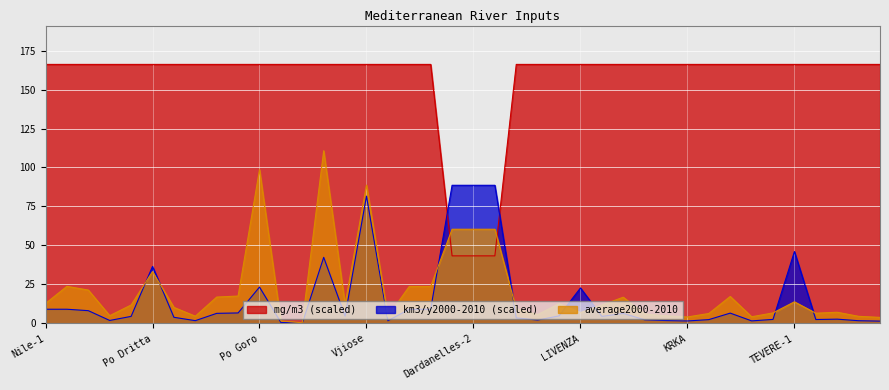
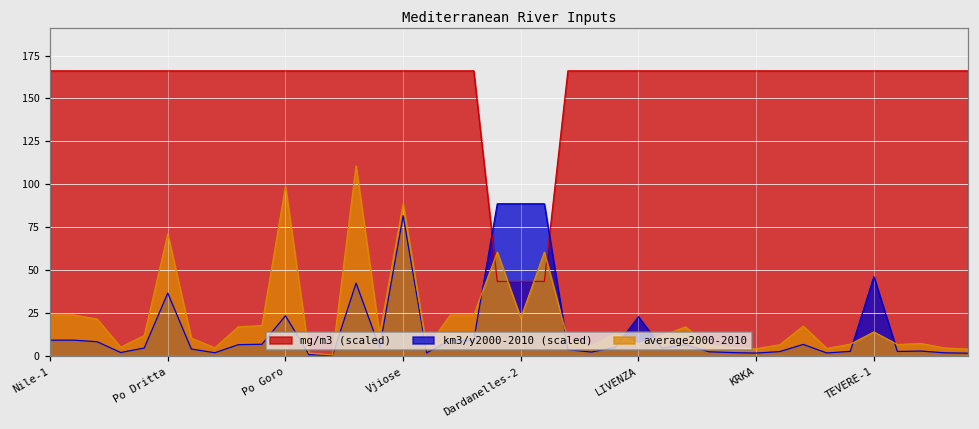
  {
    "mg/m3 (scaled)": {
      "Nile-1": 166,
      "Po Dritta": 166,
      "Po Goro": 166,
      "Vjiose": 166,
      "Dardanelles-2": 43,
      "LIVENZA": 166,
      "KRKA": 166,
      "TEVERE-1": 166
    },
    "km3/y2000-2010 (scaled)": {
      "Nile-1": 9,
      "Po Dritta": 37,
      "Po Goro": 23,
      "Vjiose": 82,
      "Dardanelles-2": 89,
      "LIVENZA": 23,
      "KRKA": 2,
      "TEVERE-1": 46
    },
    "average2000-2010": {
-     "Nile-1": 13,
-     "Po Dritta": 33,
+     "Nile-1": 24,
+     "Po Dritta": 71,
      "Po Goro": 99,
      "Vjiose": 89,
-     "Dardanelles-2": 60,
+     "Dardanelles-2": 22,
      "KRKA": 4,
      "TEVERE-1": 14
    }
  }
